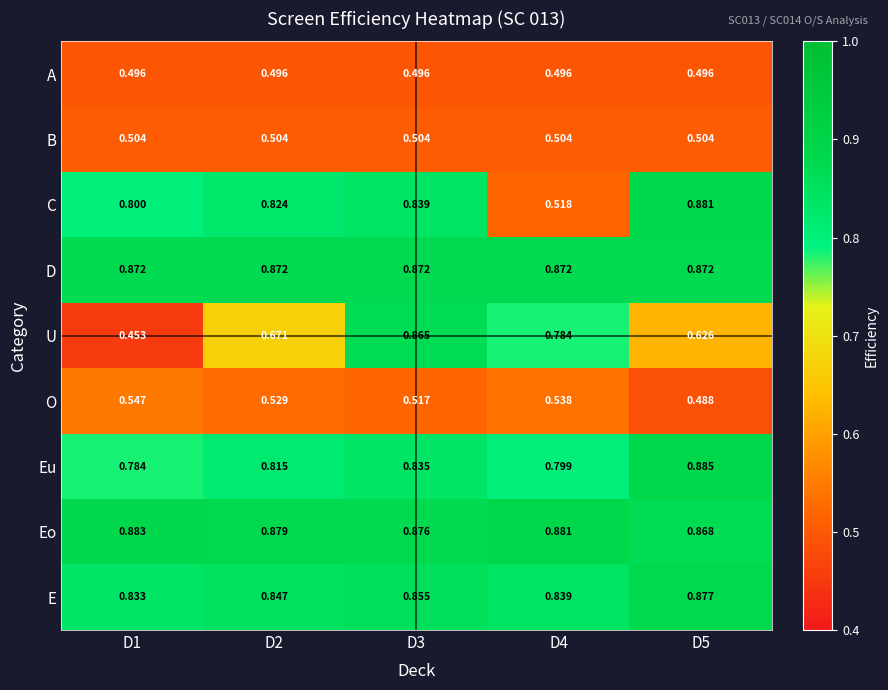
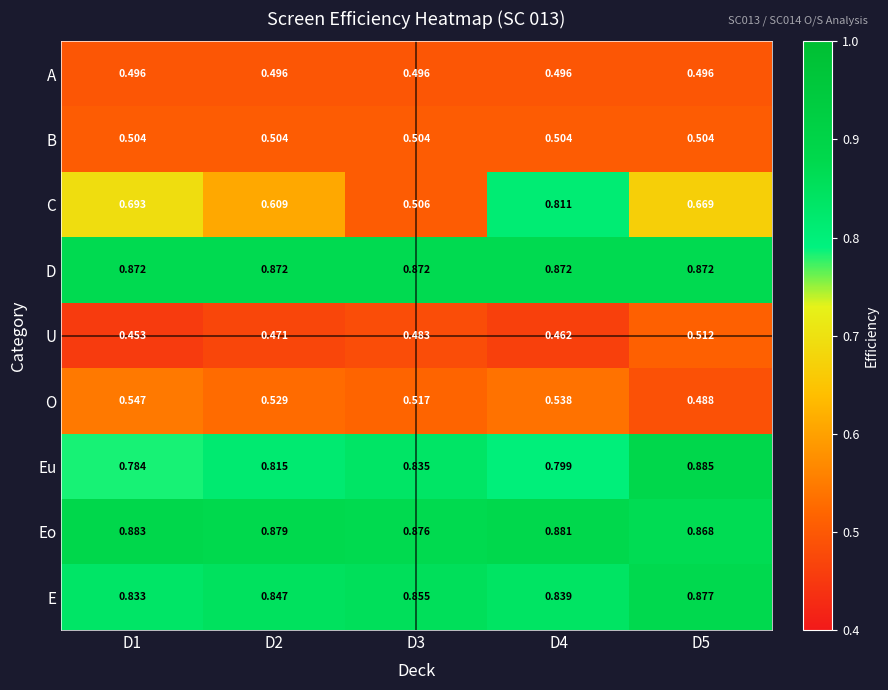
  {
    "A": {
      "D1": 0.496,
      "D2": 0.496,
      "D3": 0.496,
      "D4": 0.496,
      "D5": 0.496
    },
    "B": {
      "D1": 0.504,
      "D2": 0.504,
      "D3": 0.504,
      "D4": 0.504,
      "D5": 0.504
    },
    "C": {
-     "D1": 0.800,
-     "D2": 0.824,
-     "D3": 0.839,
-     "D4": 0.518,
-     "D5": 0.881
+     "D1": 0.693,
+     "D2": 0.609,
+     "D3": 0.506,
+     "D4": 0.811,
+     "D5": 0.669
    },
    "D": {
      "D1": 0.872,
      "D2": 0.872,
      "D3": 0.872,
      "D4": 0.872,
      "D5": 0.872
    },
    "U": {
      "D1": 0.453,
-     "D2": 0.671,
-     "D3": 0.865,
-     "D4": 0.784,
-     "D5": 0.626
+     "D2": 0.471,
+     "D3": 0.483,
+     "D4": 0.462,
+     "D5": 0.512
    },
    "O": {
      "D1": 0.547,
      "D2": 0.529,
      "D3": 0.517,
      "D4": 0.538,
      "D5": 0.488
    },
    "Eu": {
      "D1": 0.784,
      "D2": 0.815,
      "D3": 0.835,
      "D4": 0.799,
      "D5": 0.885
    },
    "Eo": {
      "D1": 0.883,
      "D2": 0.879,
      "D3": 0.876,
      "D4": 0.881,
      "D5": 0.868
    },
    "E": {
      "D1": 0.833,
      "D2": 0.847,
      "D3": 0.855,
      "D4": 0.839,
      "D5": 0.877
    }
  }
